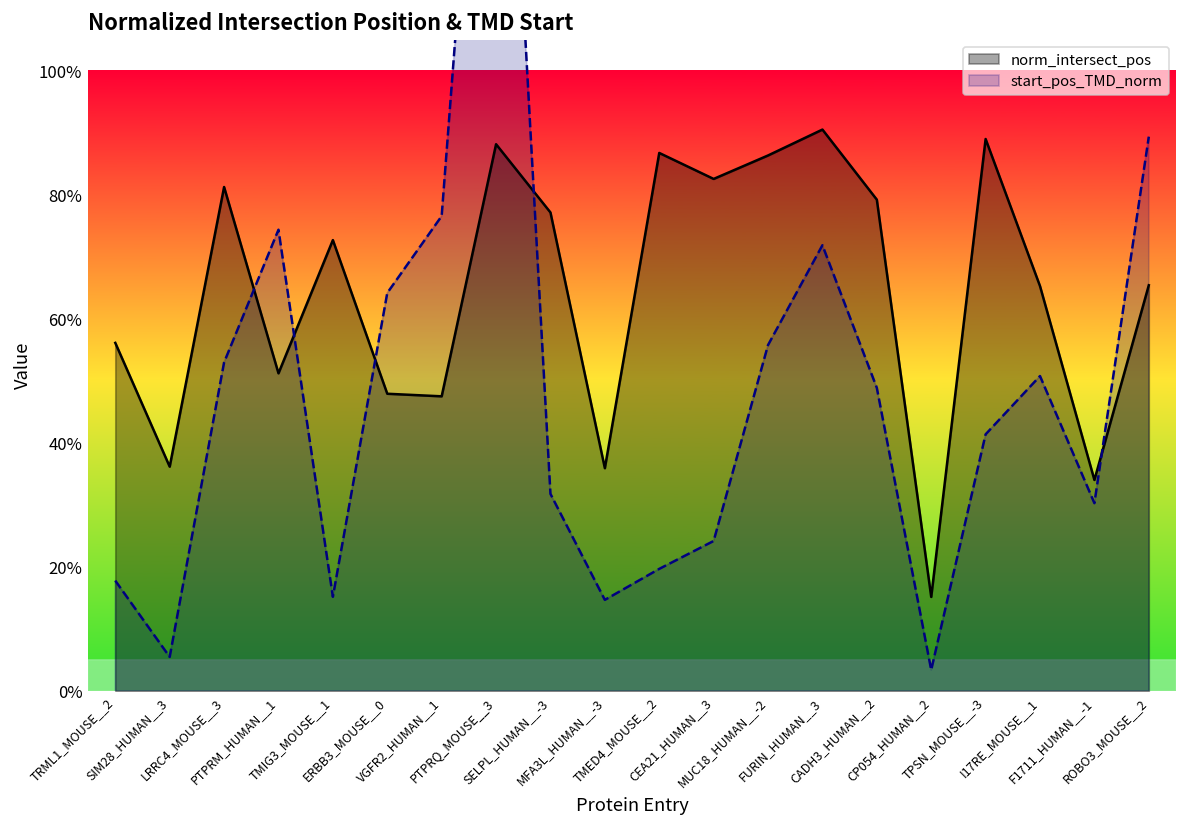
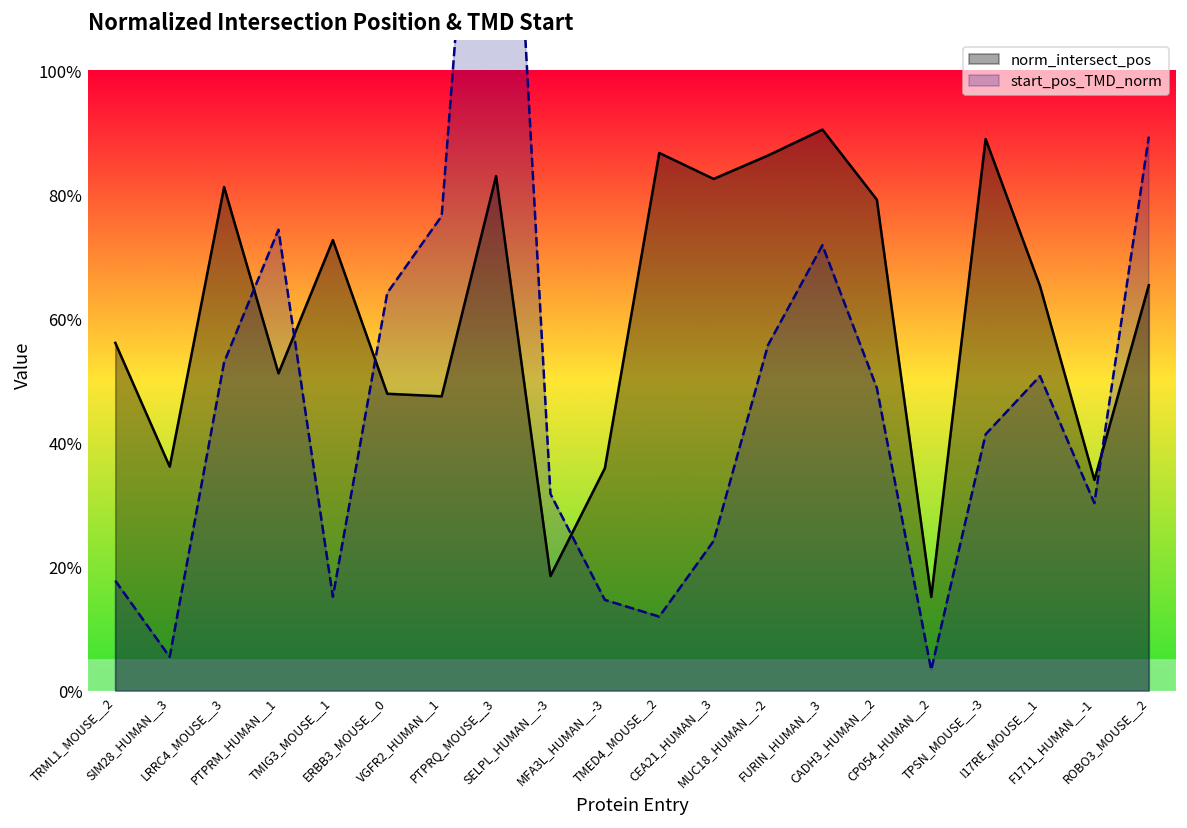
  {
    "norm_intersect_pos": {
      "TRML1_MOUSE__2": "56%",
      "SIM28_HUMAN__3": "36%",
      "LRRC4_MOUSE__3": "81%",
      "PTPRM_HUMAN__1": "51%",
      "TMIG3_MOUSE__1": "73%",
      "ERBB3_MOUSE__0": "48%",
      "VGFR2_HUMAN__1": "48%",
-     "PTPRQ_MOUSE__3": "88%",
-     "SELPL_HUMAN__-3": "77%",
+     "PTPRQ_MOUSE__3": "83%",
+     "SELPL_HUMAN__-3": "19%",
      "MFA3L_HUMAN__-3": "36%",
      "TMED4_MOUSE__2": "87%",
      "CEA21_HUMAN__3": "83%",
      "MUC18_HUMAN__-2": "86%",
      "FURIN_HUMAN__3": "91%",
      "CADH3_HUMAN__2": "79%",
      "CP054_HUMAN__2": "15%",
      "TPSN_MOUSE__-3": "89%",
      "I17RE_MOUSE__1": "65%",
      "F1711_HUMAN__-1": "34%",
      "ROBO3_MOUSE__2": "65%"
    },
    "start_pos_TMD_norm": {
      "TRML1_MOUSE__2": "18%",
      "SIM28_HUMAN__3": "6%",
      "LRRC4_MOUSE__3": "53%",
      "PTPRM_HUMAN__1": "74%",
      "TMIG3_MOUSE__1": "15%",
      "ERBB3_MOUSE__0": "64%",
      "VGFR2_HUMAN__1": "77%",
      "SELPL_HUMAN__-3": "32%",
      "MFA3L_HUMAN__-3": "15%",
-     "TMED4_MOUSE__2": "20%",
+     "TMED4_MOUSE__2": "12%",
      "CEA21_HUMAN__3": "24%",
      "MUC18_HUMAN__-2": "56%",
      "FURIN_HUMAN__3": "72%",
      "CADH3_HUMAN__2": "49%",
      "TPSN_MOUSE__-3": "41%",
      "I17RE_MOUSE__1": "51%",
      "F1711_HUMAN__-1": "30%",
      "ROBO3_MOUSE__2": "89%"
    }
  }
